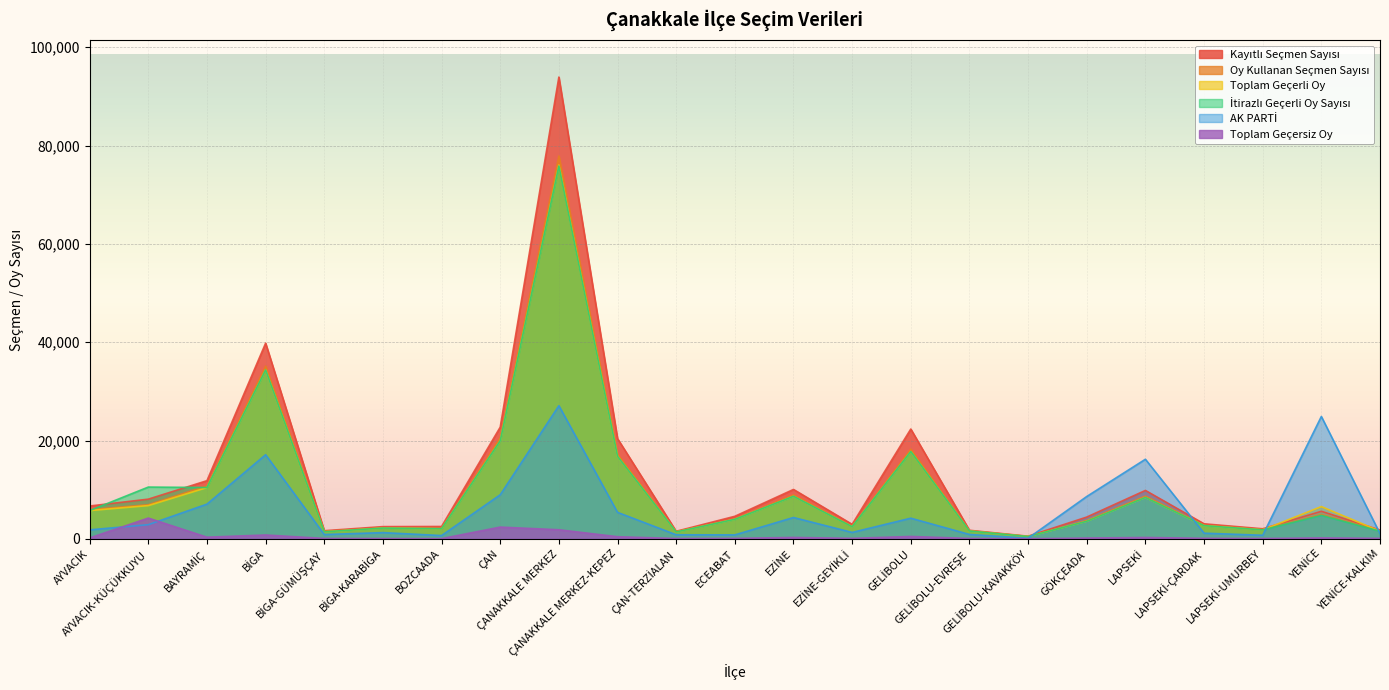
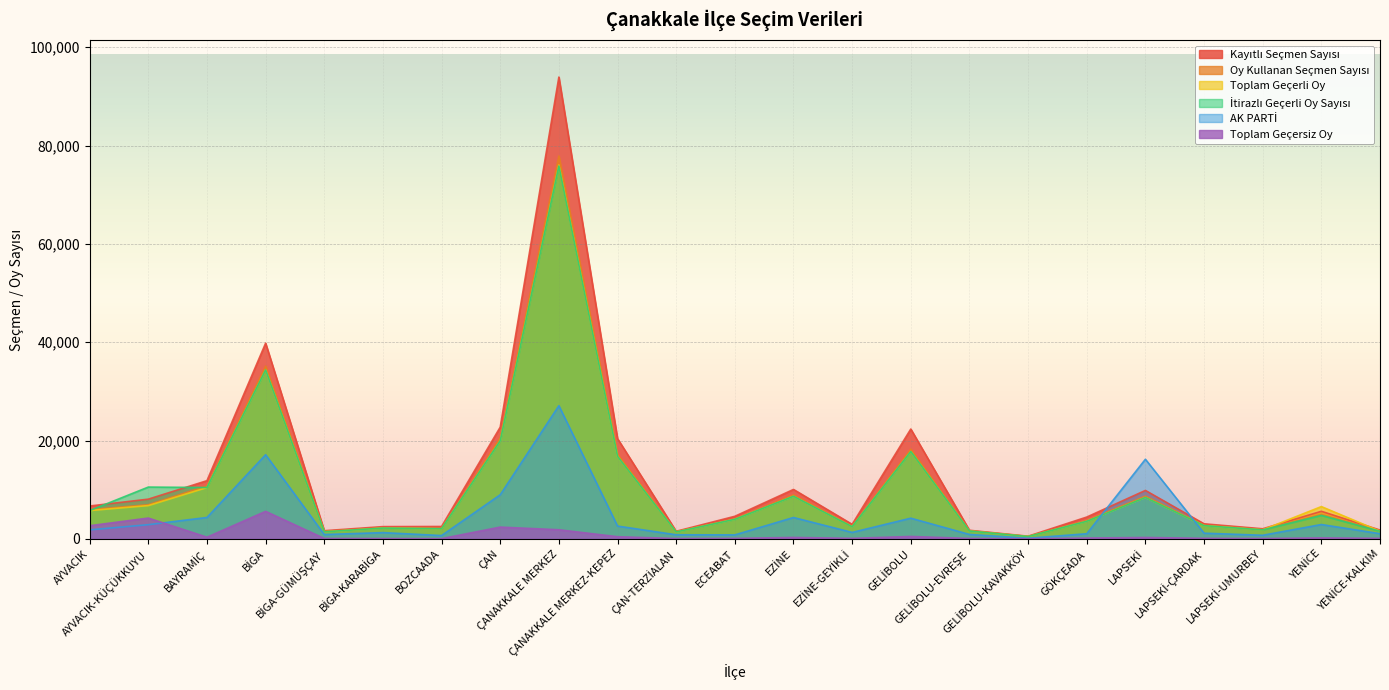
  {
    "Toplam Geçerli Oy": {
      "YENİCE": "7,000"
    },
    "İtirazlı Geçerli Oy Sayısı": {
      "AYVACIK-KÜÇÜKKUYU": "11,000"
    },
    "AK PARTİ": {
      "AYVACIK": "2,000",
      "AYVACIK-KÜÇÜKKUYU": "3,000",
-     "BAYRAMİÇ": "7,000",
+     "BAYRAMİÇ": "4,000",
      "BİGA": "17,000",
      "BİGA-GÜMÜŞÇAY": "1,000",
      "BİGA-KARABİGA": "1,000",
      "BOZCAADA": "1,000",
      "ÇAN": "9,000",
      "ÇANAKKALE MERKEZ": "27,000",
-     "ÇANAKKALE MERKEZ-KEPEZ": "5,000",
+     "ÇANAKKALE MERKEZ-KEPEZ": "3,000",
      "ÇAN-TERZİALAN": "1,000",
      "ECEABAT": "1,000",
      "EZİNE": "4,000",
      "EZİNE-GEYİKLİ": "1,000",
      "GELİBOLU": "4,000",
      "GELİBOLU-EVREŞE": "1,000",
-     "GÖKÇEADA": "9,000",
+     "GÖKÇEADA": "1,000",
      "LAPSEKİ": "16,000",
      "LAPSEKİ-ÇARDAK": "1,000",
      "LAPSEKİ-UMURBEY": "1,000",
-     "YENİCE": "25,000"
+     "YENİCE": "3,000"
    },
    "Toplam Geçersiz Oy": {
-     "AYVACIK": "0",
+     "AYVACIK": "3,000",
      "AYVACIK-KÜÇÜKKUYU": "4,000",
      "BAYRAMİÇ": "0",
-     "BİGA": "1,000",
+     "BİGA": "6,000",
      "BİGA-GÜMÜŞÇAY": "0",
      "BİGA-KARABİGA": "0",
      "BOZCAADA": "0",
      "ÇAN": "2,000",
      "ÇANAKKALE MERKEZ": "2,000",
      "ÇANAKKALE MERKEZ-KEPEZ": "0",
      "ÇAN-TERZİALAN": "0",
      "ECEABAT": "0",
      "EZİNE": "0",
      "EZİNE-GEYİKLİ": "0",
      "GELİBOLU": "0",
      "GELİBOLU-EVREŞE": "0",
      "GÖKÇEADA": "0",
      "LAPSEKİ": "0",
      "LAPSEKİ-ÇARDAK": "0",
      "LAPSEKİ-UMURBEY": "0",
      "YENİCE": "0",
      "YENİCE-KALKIM": "0"
    }
  }
